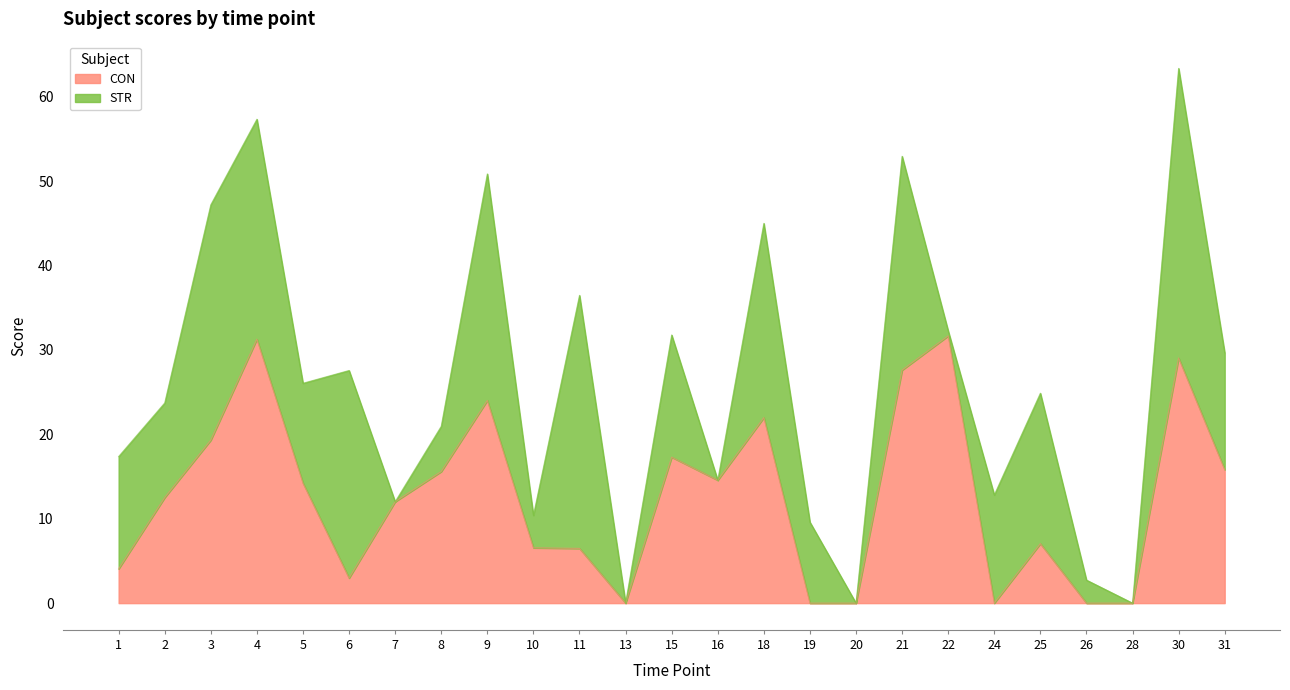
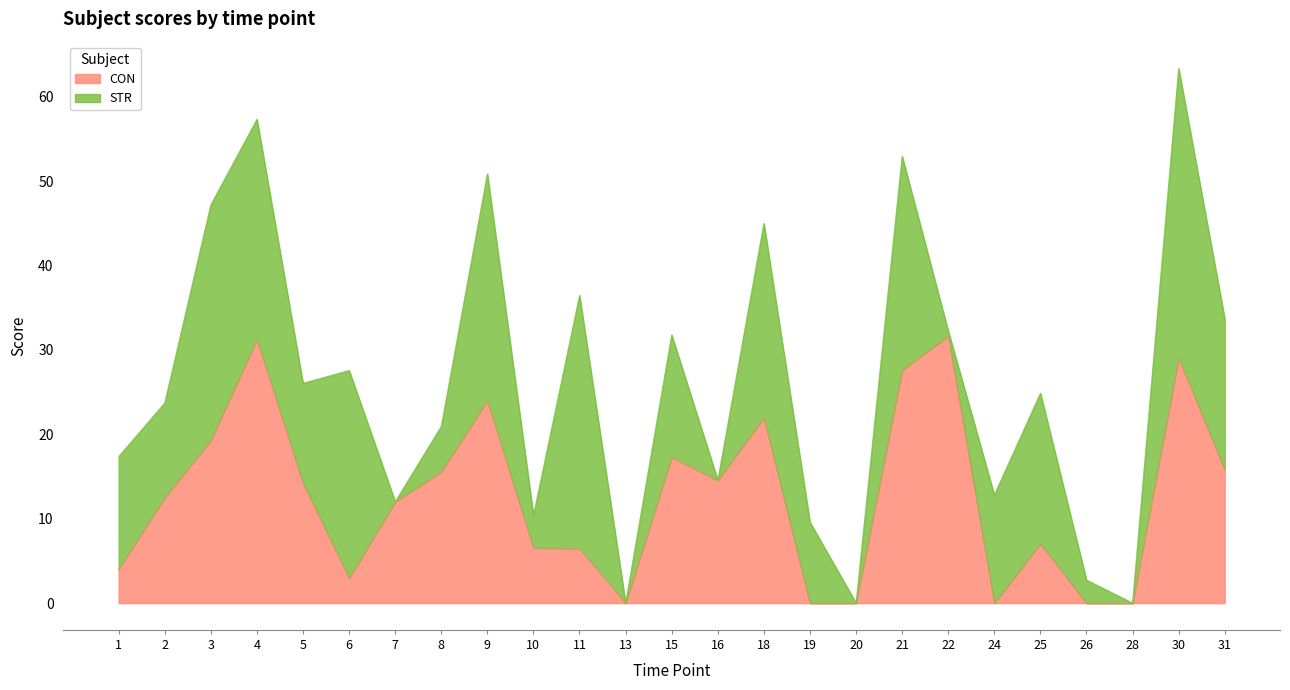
  {
    "CON": {
      "1": 4,
      "2": 13,
      "3": 19,
      "4": 31,
      "5": 14,
      "6": 3,
      "8": 16,
      "9": 24,
      "10": 7,
      "11": 6,
      "15": 17,
      "18": 22,
      "19": 0,
      "21": 28,
      "22": 32,
      "24": 0,
      "25": 7,
      "26": 0,
      "30": 29,
      "31": 16
    },
    "STR": {
      "1": 13,
      "2": 11,
      "3": 28,
      "4": 26,
      "5": 12,
      "6": 25,
      "8": 5,
      "9": 27,
      "10": 4,
      "11": 30,
      "15": 14,
      "18": 23,
      "19": 10,
      "21": 25,
      "22": 1,
      "24": 13,
      "25": 18,
      "26": 3,
      "30": 34,
-     "31": 14
+     "31": 18
    }
  }
